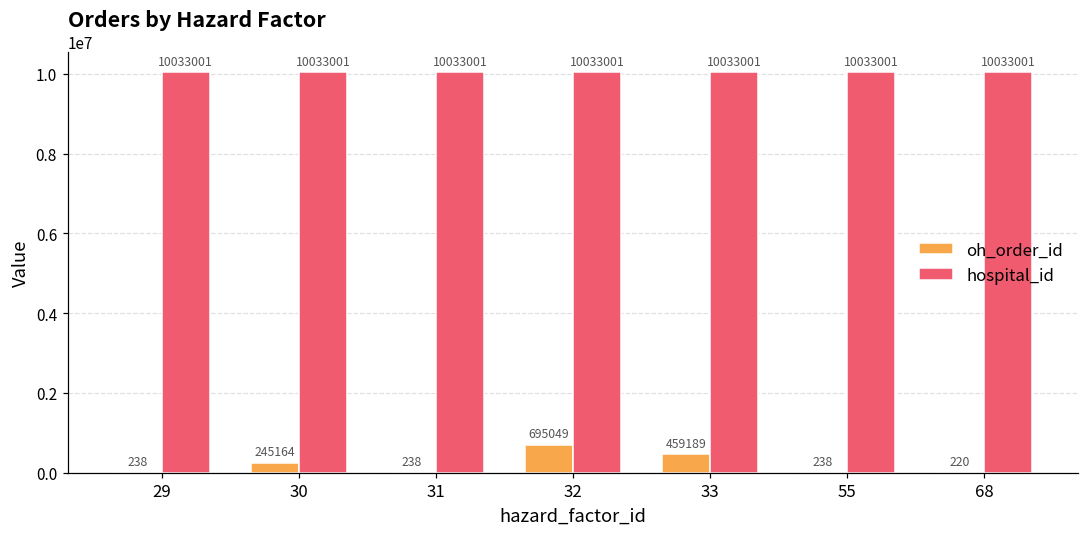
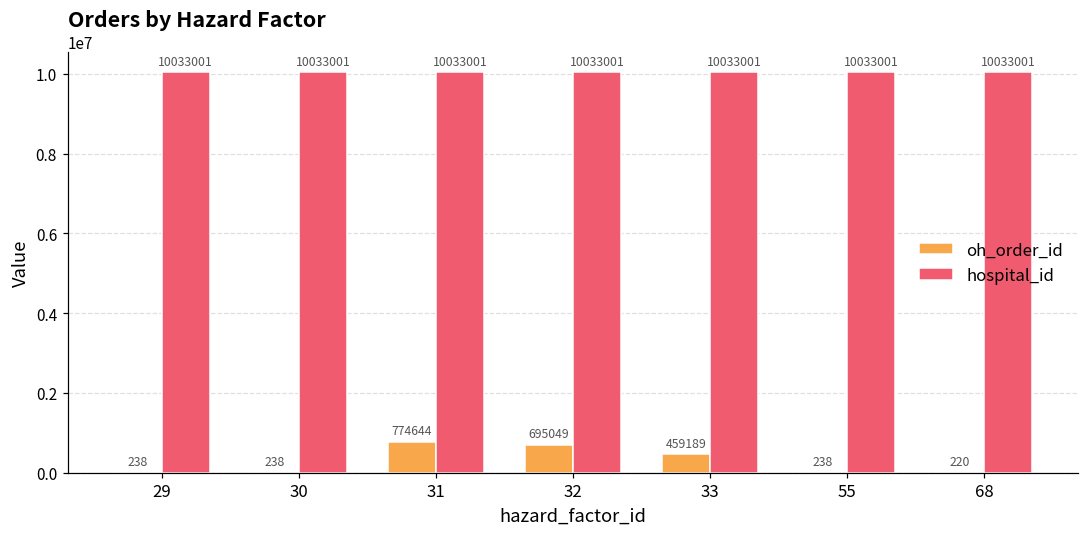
  {
    "oh_order_id": {
      "29": 238,
-     "30": 245164,
-     "31": 238,
+     "30": 238,
+     "31": 774644,
      "32": 695049,
      "33": 459189,
      "55": 238,
      "68": 220
    },
    "hospital_id": {
      "29": 10033001,
      "30": 10033001,
      "31": 10033001,
      "32": 10033001,
      "33": 10033001,
      "55": 10033001,
      "68": 10033001
    }
  }
